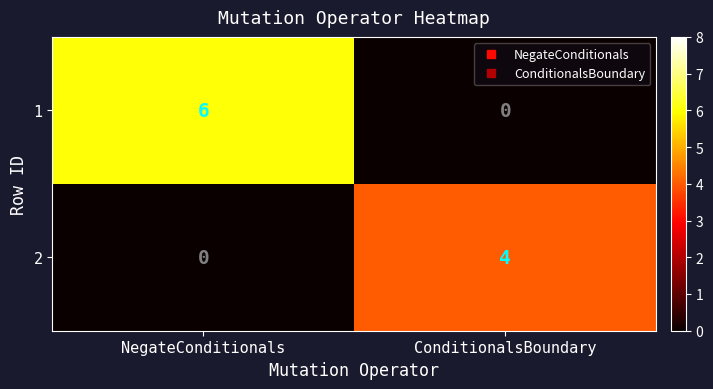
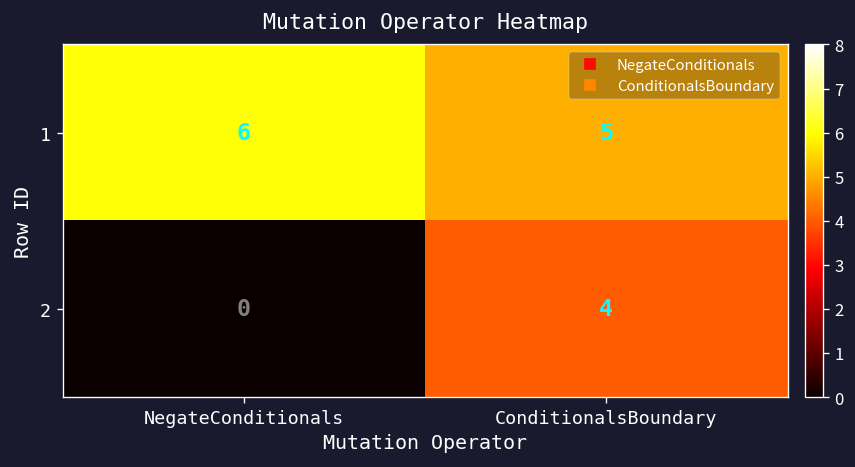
  {
    "1": {
      "NegateConditionals": 6,
-     "ConditionalsBoundary": 0
+     "ConditionalsBoundary": 5
    },
    "2": {
      "NegateConditionals": 0,
      "ConditionalsBoundary": 4
    }
  }
